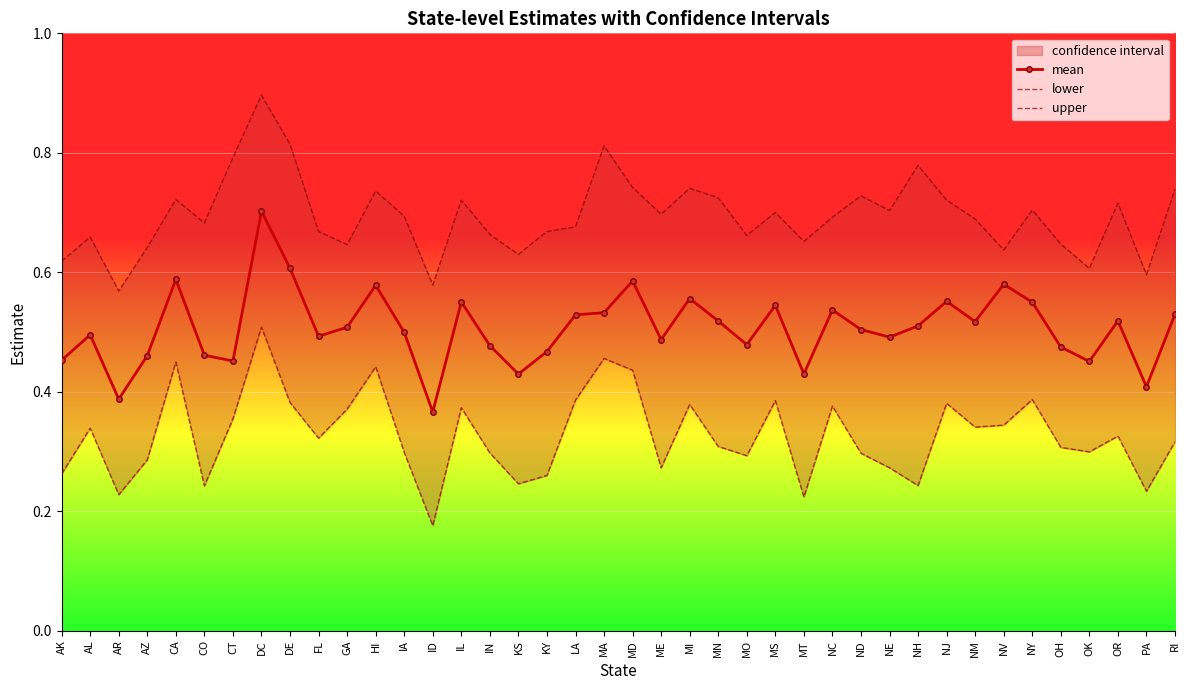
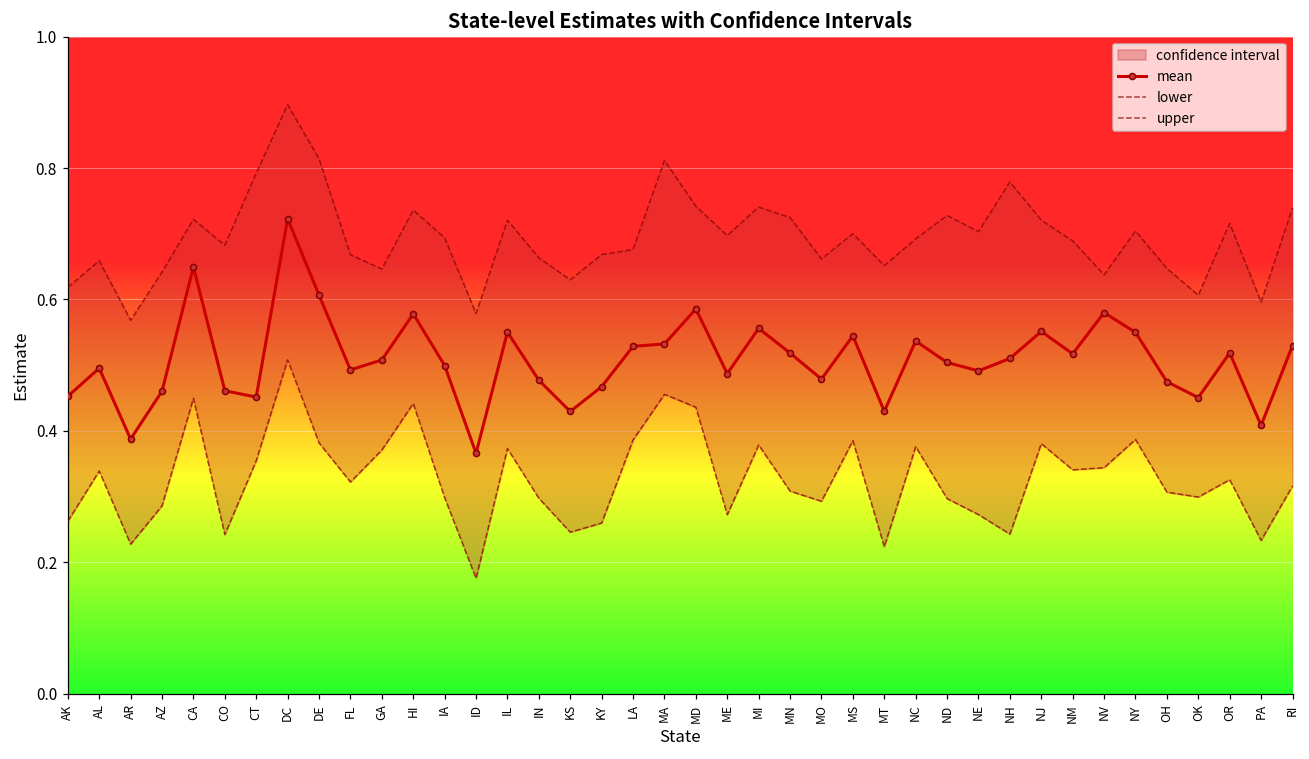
  {
    "mean": {
      "AK": 0.45,
      "AL": 0.50,
      "AR": 0.39,
      "AZ": 0.46,
-     "CA": 0.59,
+     "CA": 0.65,
      "CO": 0.46,
      "CT": 0.45,
-     "DC": 0.70,
+     "DC": 0.72,
      "DE": 0.61,
      "FL": 0.49,
      "GA": 0.51,
      "HI": 0.58,
      "IA": 0.50,
      "ID": 0.37,
      "IL": 0.55,
      "IN": 0.48,
      "KS": 0.43,
      "KY": 0.47,
      "LA": 0.53,
      "MA": 0.53,
      "MD": 0.59,
      "ME": 0.49,
      "MI": 0.56,
      "MN": 0.52,
      "MO": 0.48,
      "MS": 0.54,
      "MT": 0.43,
      "NC": 0.54,
      "ND": 0.50,
      "NE": 0.49,
      "NH": 0.51,
      "NJ": 0.55,
      "NM": 0.52,
      "NV": 0.58,
      "NY": 0.55,
      "OH": 0.47,
      "OK": 0.45,
      "OR": 0.52,
      "PA": 0.41,
      "RI": 0.53
    }
  }
